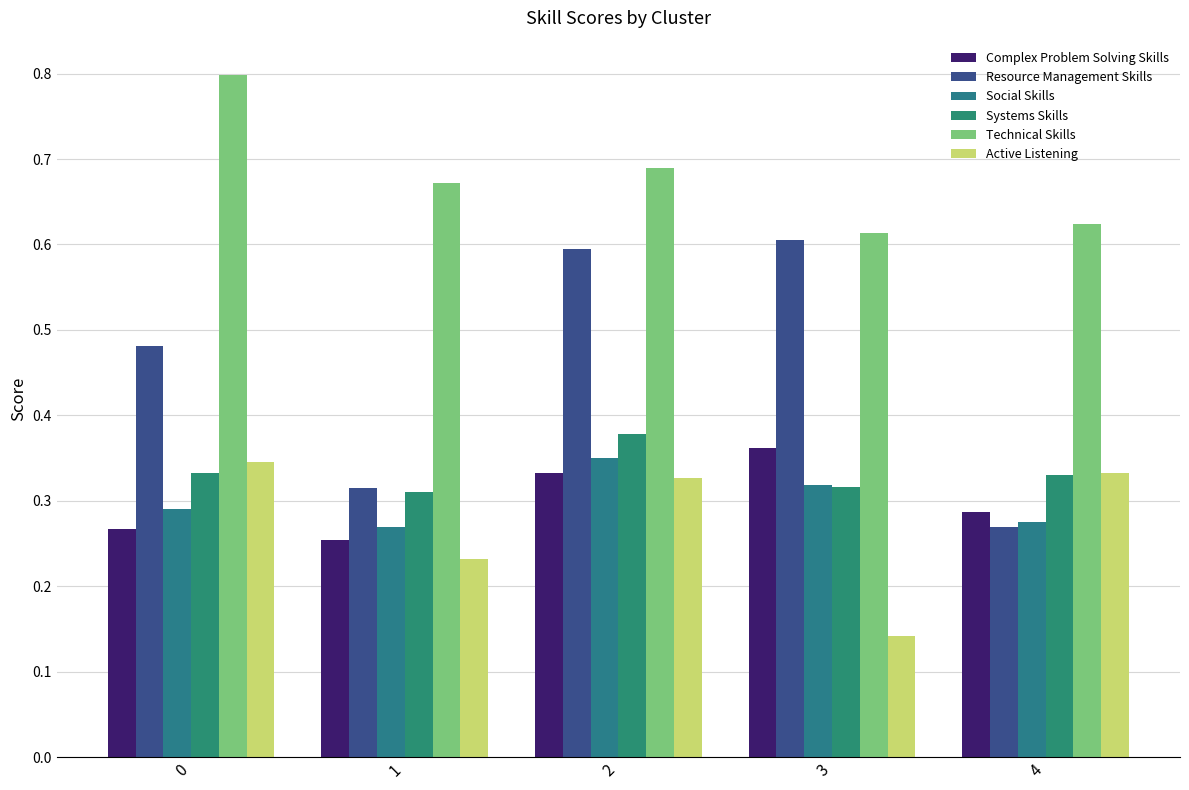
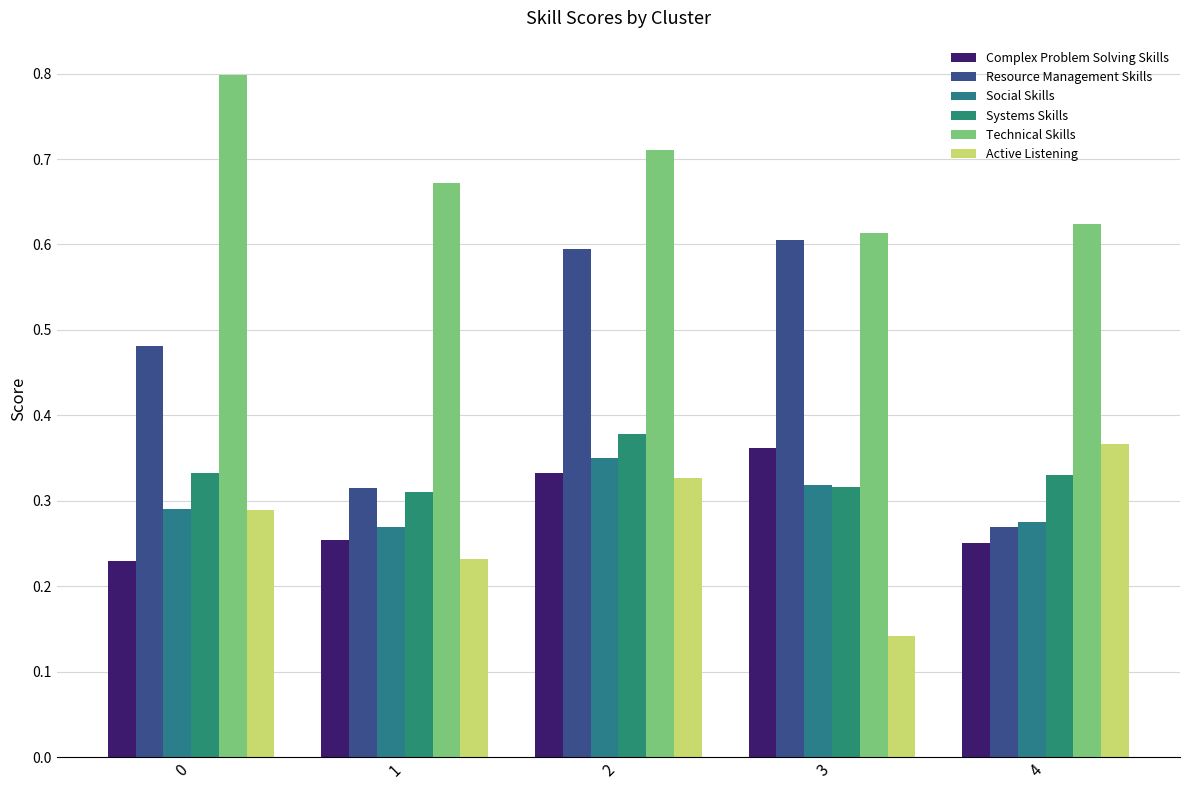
  {
    "Complex Problem Solving Skills": {
-     "0": 0.27,
+     "0": 0.23,
      "1": 0.25,
      "2": 0.33,
      "3": 0.36,
-     "4": 0.29
+     "4": 0.25
    },
    "Technical Skills": {
      "0": 0.80,
      "1": 0.67,
-     "2": 0.69,
+     "2": 0.71,
      "3": 0.61,
      "4": 0.62
    },
    "Active Listening": {
-     "0": 0.35,
+     "0": 0.29,
      "1": 0.23,
      "2": 0.33,
      "3": 0.14,
-     "4": 0.33
+     "4": 0.37
    }
  }
